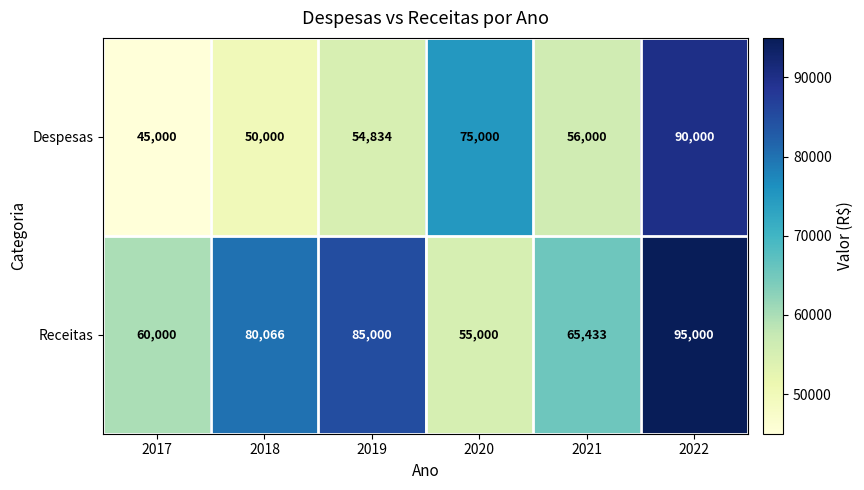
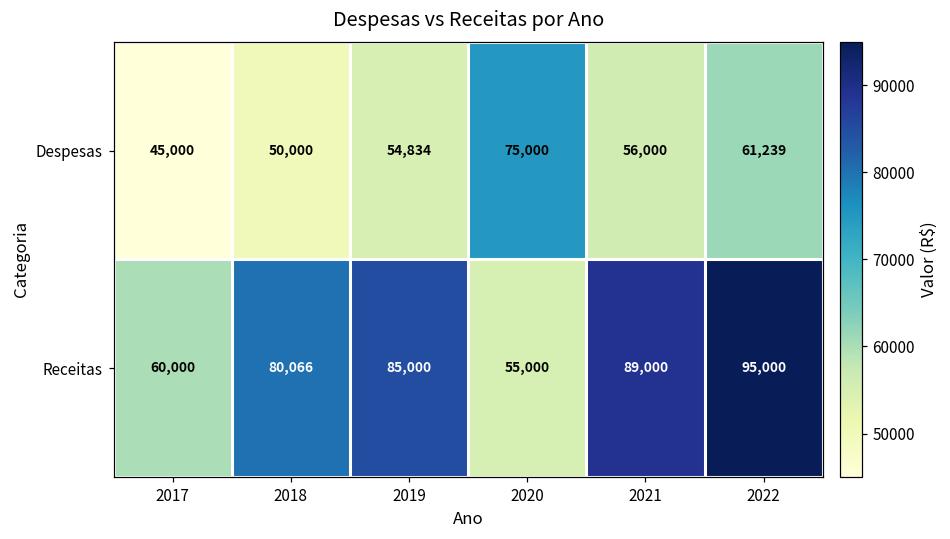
  {
    "Despesas": {
      "2017": "45,000",
      "2018": "50,000",
      "2019": "54,834",
      "2020": "75,000",
      "2021": "56,000",
-     "2022": "90,000"
+     "2022": "61,239"
    },
    "Receitas": {
      "2017": "60,000",
      "2018": "80,066",
      "2019": "85,000",
      "2020": "55,000",
-     "2021": "65,433",
+     "2021": "89,000",
      "2022": "95,000"
    }
  }
